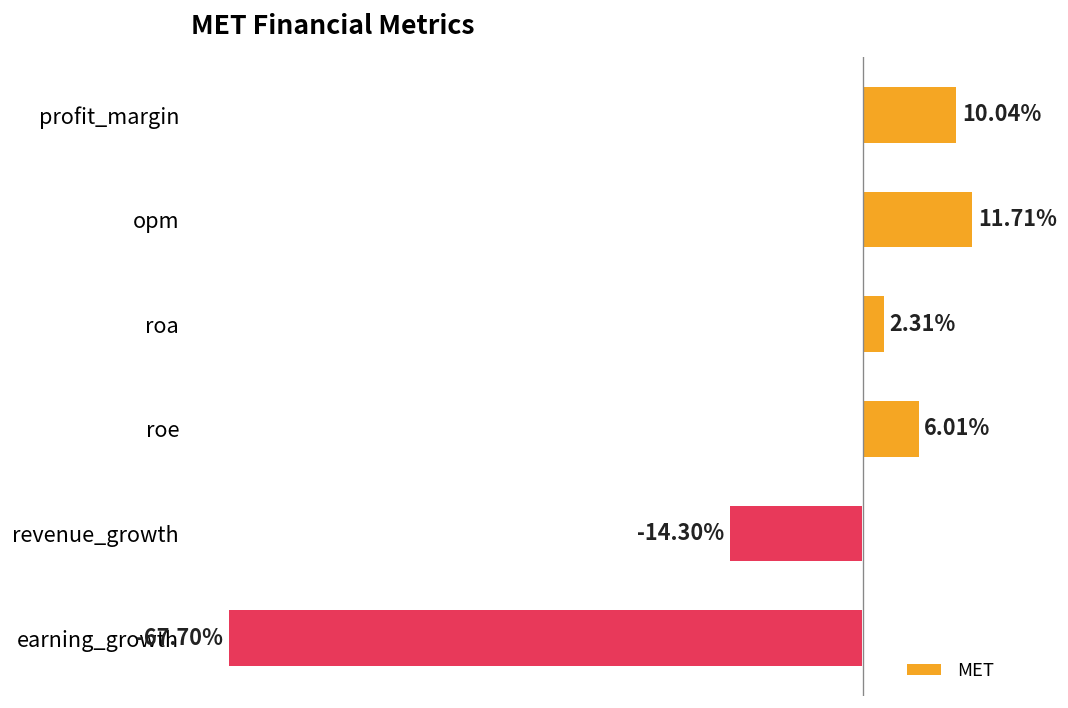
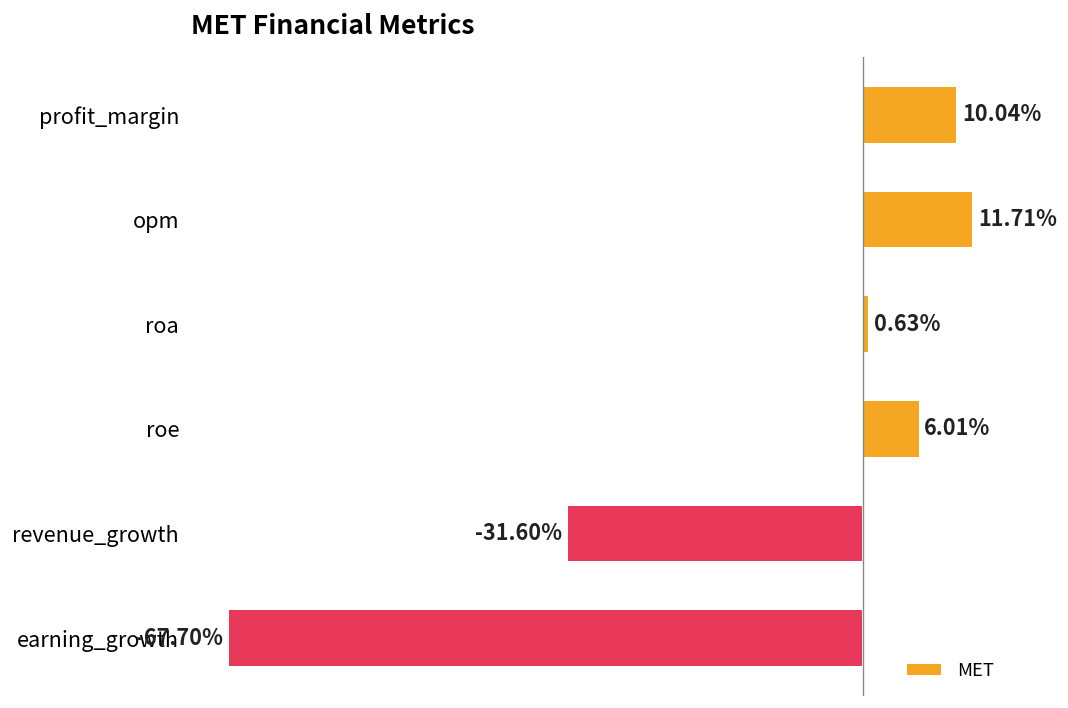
  {
    "profit_margin": "10.04%",
    "opm": "11.71%",
-   "roa": "2.31%",
+   "roa": "0.63%",
    "roe": "6.01%",
-   "revenue_growth": "-14.30%",
+   "revenue_growth": "-31.60%",
    "earning_growth": "-67.70%"
  }
